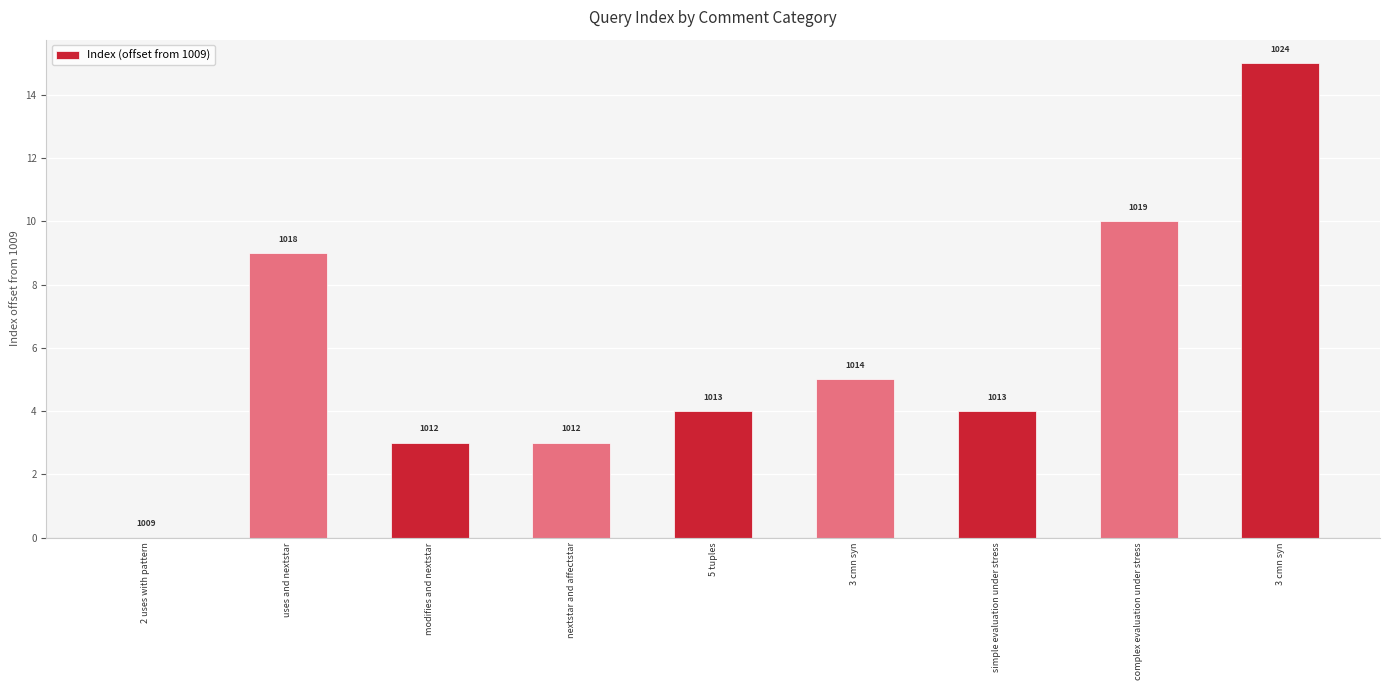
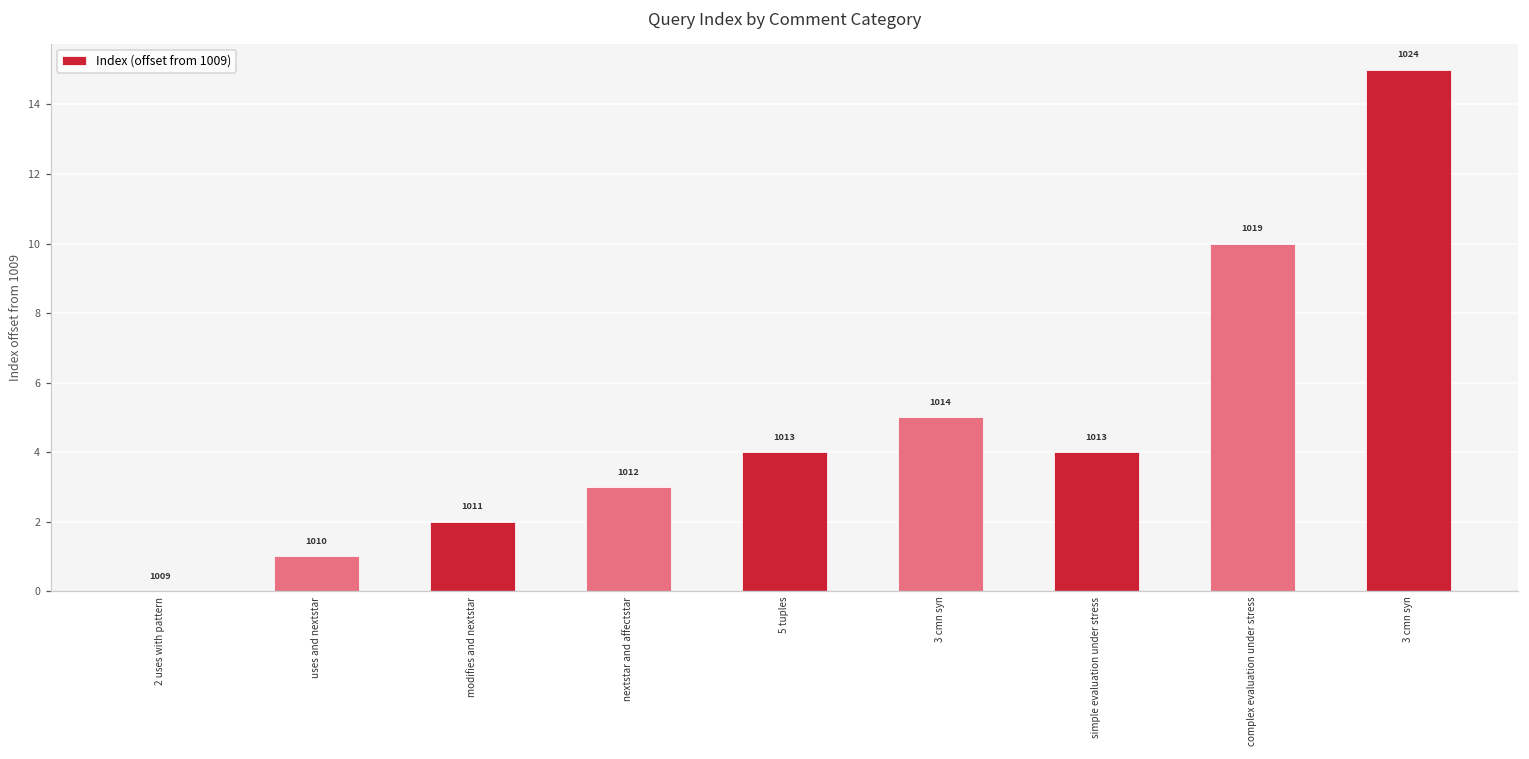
  {
-   "uses and nextstar": 1018,
-   "modifies and nextstar": 1012
+   "uses and nextstar": 1010,
+   "modifies and nextstar": 1011
  }
